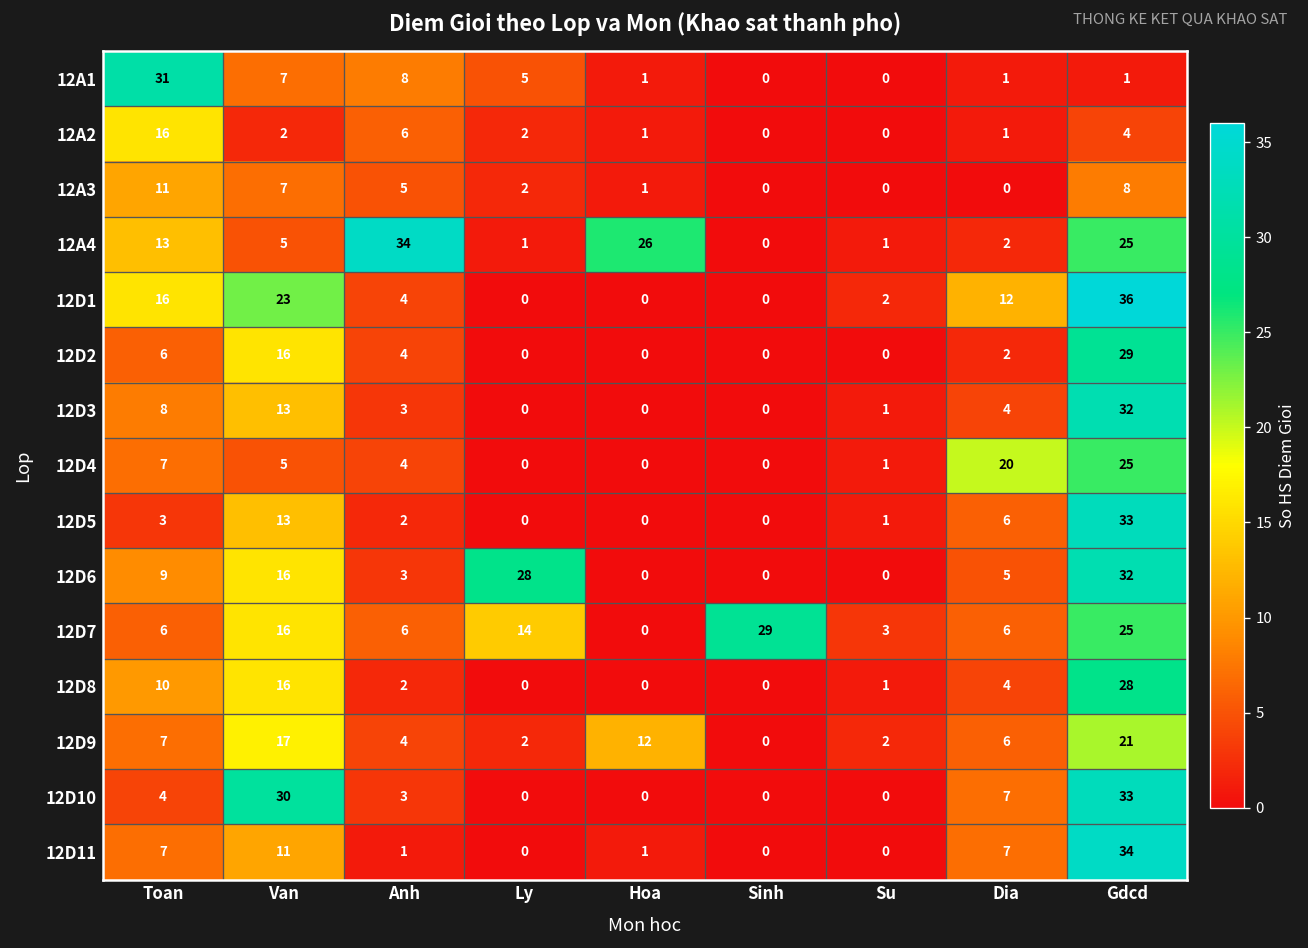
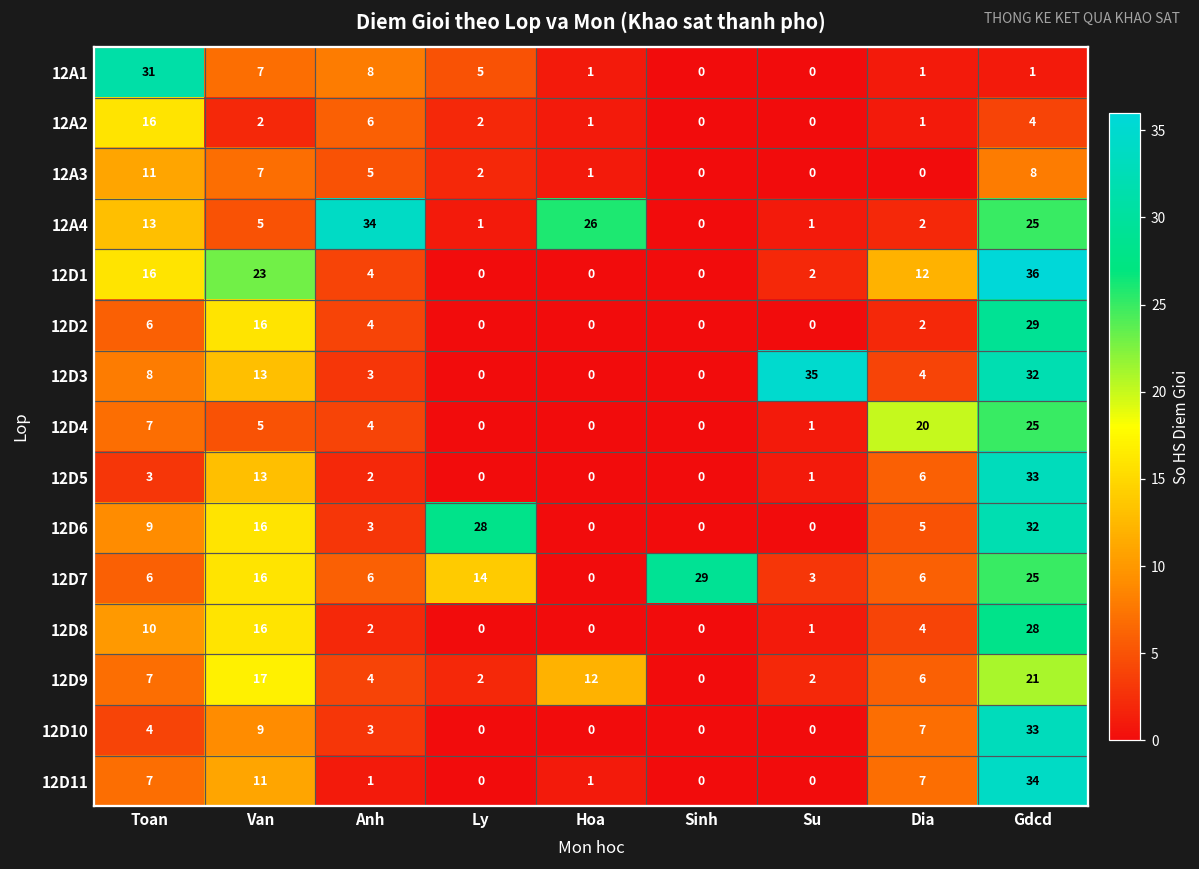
  {
    "12A1": {
      "Toan": 31,
      "Van": 7,
      "Anh": 8,
      "Ly": 5,
      "Hoa": 1,
      "Sinh": 0,
      "Su": 0,
      "Dia": 1,
      "Gdcd": 1
    },
    "12A2": {
      "Toan": 16,
      "Van": 2,
      "Anh": 6,
      "Ly": 2,
      "Hoa": 1,
      "Sinh": 0,
      "Su": 0,
      "Dia": 1,
      "Gdcd": 4
    },
    "12A3": {
      "Toan": 11,
      "Van": 7,
      "Anh": 5,
      "Ly": 2,
      "Hoa": 1,
      "Sinh": 0,
      "Su": 0,
      "Dia": 0,
      "Gdcd": 8
    },
    "12A4": {
      "Toan": 13,
      "Van": 5,
      "Anh": 34,
      "Ly": 1,
      "Hoa": 26,
      "Sinh": 0,
      "Su": 1,
      "Dia": 2,
      "Gdcd": 25
    },
    "12D1": {
      "Toan": 16,
      "Van": 23,
      "Anh": 4,
      "Ly": 0,
      "Hoa": 0,
      "Sinh": 0,
      "Su": 2,
      "Dia": 12,
      "Gdcd": 36
    },
    "12D2": {
      "Toan": 6,
      "Van": 16,
      "Anh": 4,
      "Ly": 0,
      "Hoa": 0,
      "Sinh": 0,
      "Su": 0,
      "Dia": 2,
      "Gdcd": 29
    },
    "12D3": {
      "Toan": 8,
      "Van": 13,
      "Anh": 3,
      "Ly": 0,
      "Hoa": 0,
      "Sinh": 0,
-     "Su": 1,
+     "Su": 35,
      "Dia": 4,
      "Gdcd": 32
    },
    "12D4": {
      "Toan": 7,
      "Van": 5,
      "Anh": 4,
      "Ly": 0,
      "Hoa": 0,
      "Sinh": 0,
      "Su": 1,
      "Dia": 20,
      "Gdcd": 25
    },
    "12D5": {
      "Toan": 3,
      "Van": 13,
      "Anh": 2,
      "Ly": 0,
      "Hoa": 0,
      "Sinh": 0,
      "Su": 1,
      "Dia": 6,
      "Gdcd": 33
    },
    "12D6": {
      "Toan": 9,
      "Van": 16,
      "Anh": 3,
      "Ly": 28,
      "Hoa": 0,
      "Sinh": 0,
      "Su": 0,
      "Dia": 5,
      "Gdcd": 32
    },
    "12D7": {
      "Toan": 6,
      "Van": 16,
      "Anh": 6,
      "Ly": 14,
      "Hoa": 0,
      "Sinh": 29,
      "Su": 3,
      "Dia": 6,
      "Gdcd": 25
    },
    "12D8": {
      "Toan": 10,
      "Van": 16,
      "Anh": 2,
      "Ly": 0,
      "Hoa": 0,
      "Sinh": 0,
      "Su": 1,
      "Dia": 4,
      "Gdcd": 28
    },
    "12D9": {
      "Toan": 7,
      "Van": 17,
      "Anh": 4,
      "Ly": 2,
      "Hoa": 12,
      "Sinh": 0,
      "Su": 2,
      "Dia": 6,
      "Gdcd": 21
    },
    "12D10": {
      "Toan": 4,
-     "Van": 30,
+     "Van": 9,
      "Anh": 3,
      "Ly": 0,
      "Hoa": 0,
      "Sinh": 0,
      "Su": 0,
      "Dia": 7,
      "Gdcd": 33
    },
    "12D11": {
      "Toan": 7,
      "Van": 11,
      "Anh": 1,
      "Ly": 0,
      "Hoa": 1,
      "Sinh": 0,
      "Su": 0,
      "Dia": 7,
      "Gdcd": 34
    }
  }
